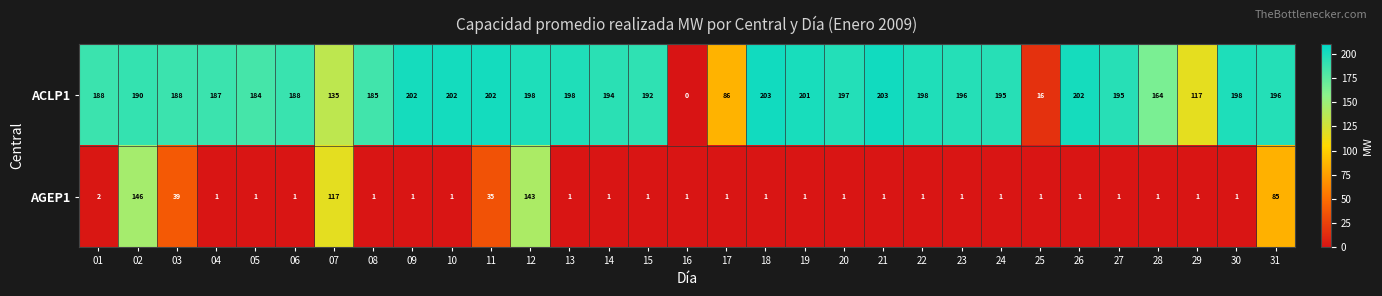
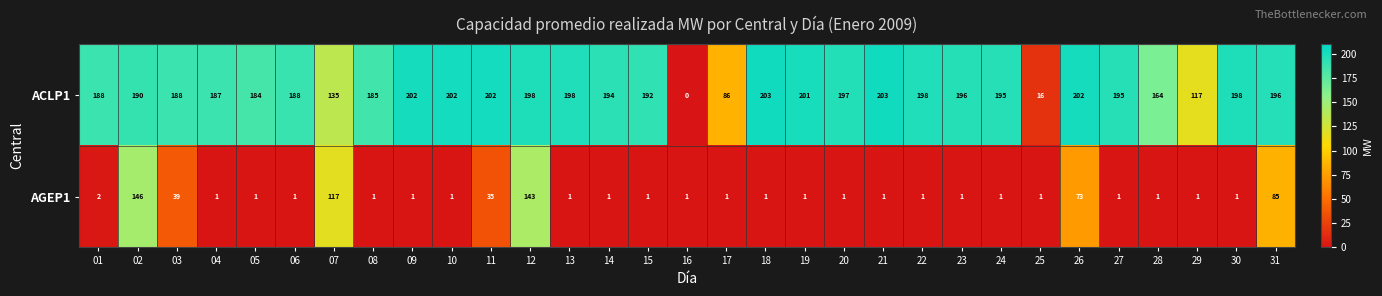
  {
    "ACLP1": {
      "01": 188,
      "02": 190,
      "03": 188,
      "04": 187,
      "05": 184,
      "06": 188,
      "07": 135,
      "08": 185,
      "09": 202,
      "10": 202,
      "11": 202,
      "12": 198,
      "13": 198,
      "14": 194,
      "15": 192,
      "16": 0,
      "17": 86,
      "18": 203,
      "19": 201,
      "20": 197,
      "21": 203,
      "22": 198,
      "23": 196,
      "24": 195,
      "25": 16,
      "26": 202,
      "27": 195,
      "28": 164,
      "29": 117,
      "30": 198,
      "31": 196
    },
    "AGEP1": {
      "01": 2,
      "02": 146,
      "03": 39,
      "04": 1,
      "05": 1,
      "06": 1,
      "07": 117,
      "08": 1,
      "09": 1,
      "10": 1,
      "11": 35,
      "12": 143,
      "13": 1,
      "14": 1,
      "15": 1,
      "16": 1,
      "17": 1,
      "18": 1,
      "19": 1,
      "20": 1,
      "21": 1,
      "22": 1,
      "23": 1,
      "24": 1,
      "25": 1,
-     "26": 1,
+     "26": 73,
      "27": 1,
      "28": 1,
      "29": 1,
      "30": 1,
      "31": 85
    }
  }
